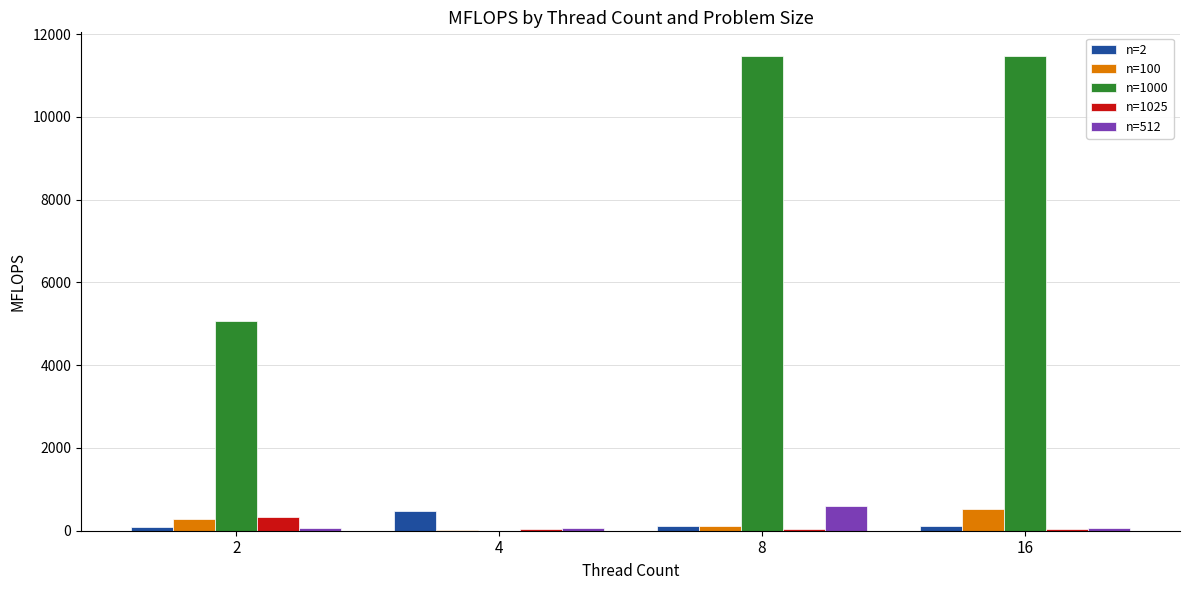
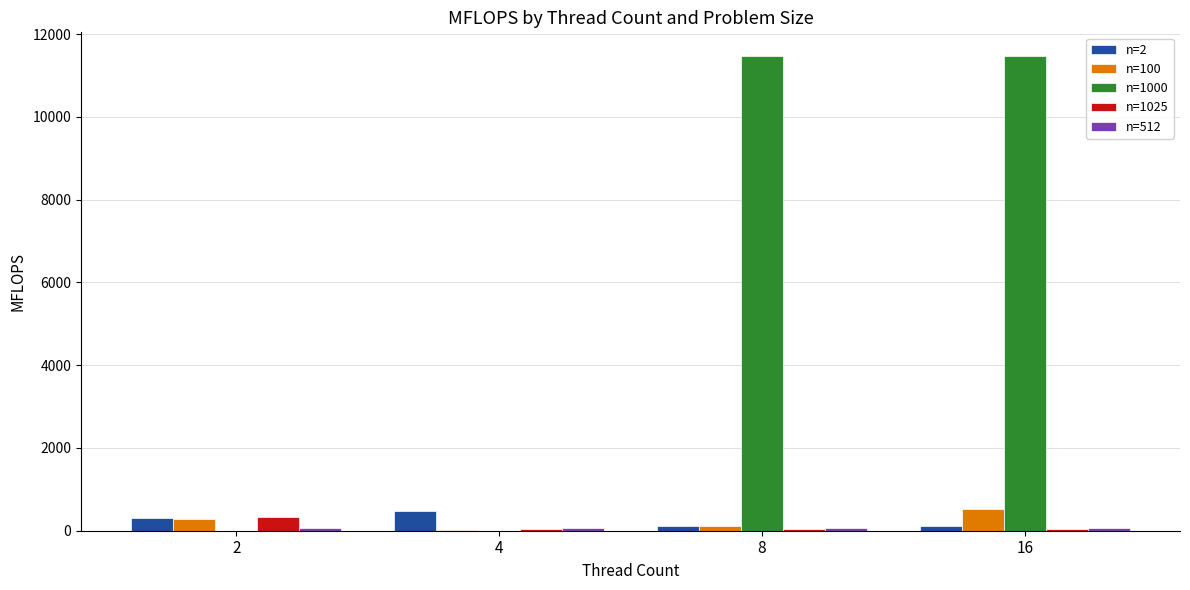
  {
    "n=2": {
-     "2": 100,
+     "2": 300,
      "4": 500,
      "8": 100,
      "16": 100
    },
    "n=100": {
      "2": 300,
      "8": 100,
      "16": 500
    },
    "n=1000": {
-     "2": 5100,
+     "2": 0,
      "8": 11500,
      "16": 11500
    },
    "n=1025": {
      "2": 300
    },
    "n=512": {
      "2": 100,
      "4": 100,
-     "8": 600,
+     "8": 100,
      "16": 100
    }
  }
